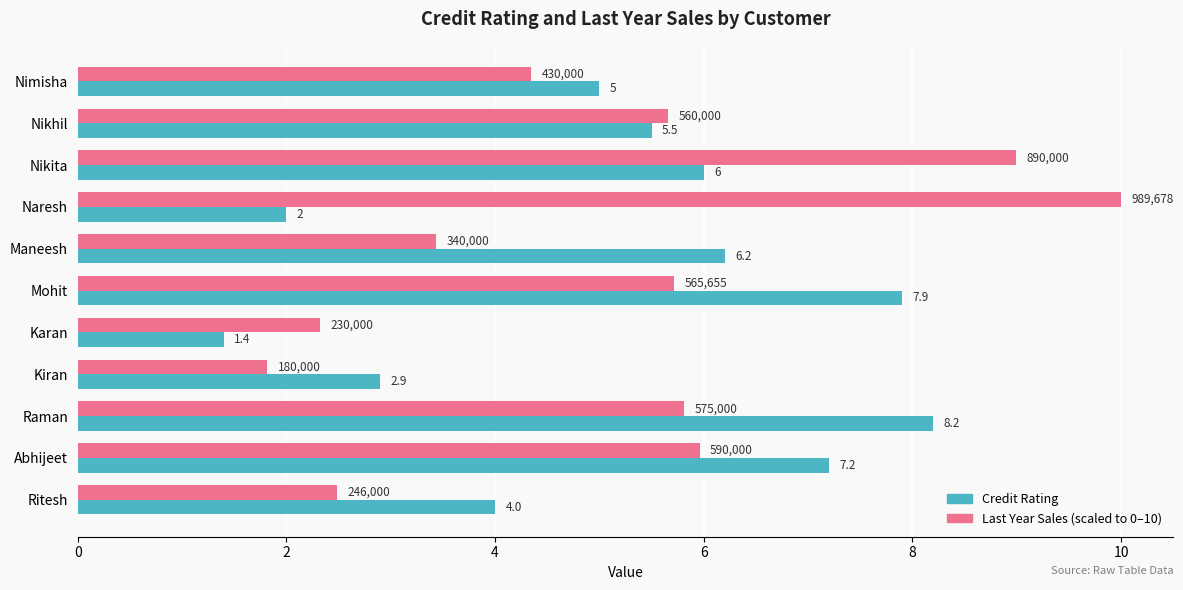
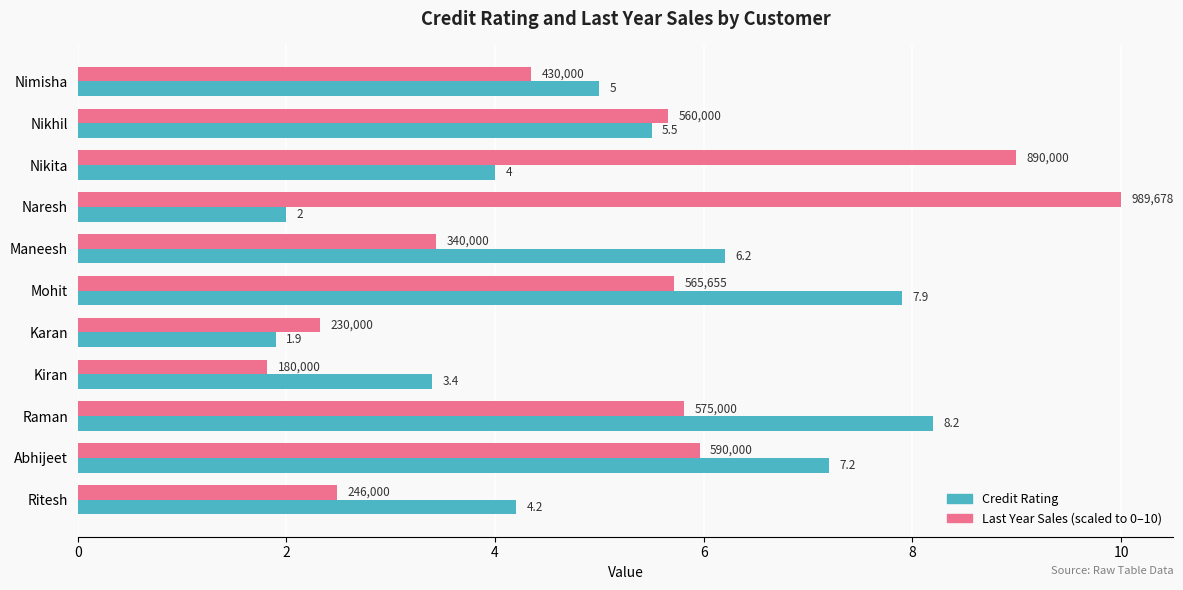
  {
    "Credit Rating": {
      "Nimisha": 5,
      "Nikhil": 5.5,
-     "Nikita": 6,
+     "Nikita": 4,
      "Naresh": 2,
      "Maneesh": 6.2,
      "Mohit": 7.9,
-     "Karan": 1.4,
-     "Kiran": 2.9,
+     "Karan": 1.9,
+     "Kiran": 3.4,
      "Raman": 8.2,
      "Abhijeet": 7.2,
-     "Ritesh": 4.0
+     "Ritesh": 4.2
    }
  }
